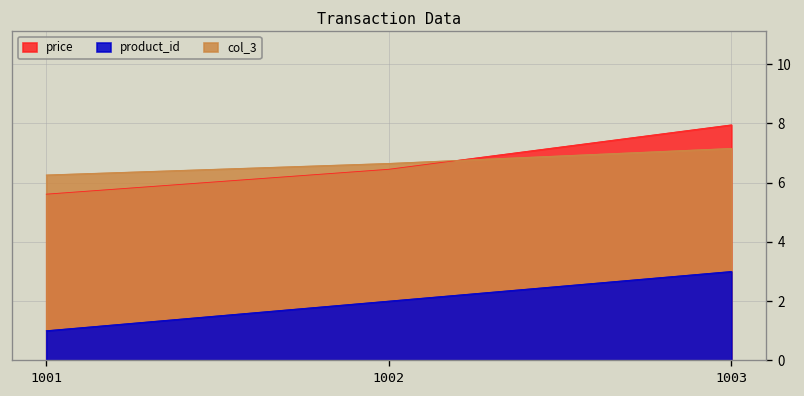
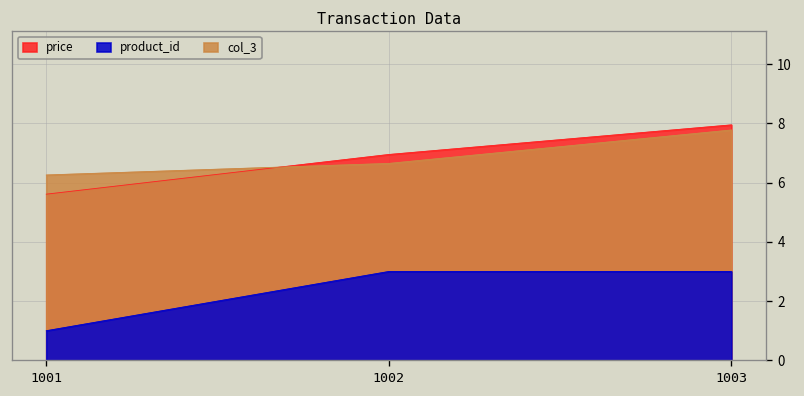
  {
    "price": {
      "1001": 5.6,
-     "1002": 6.5,
+     "1002": 7.0,
      "1003": 8.0
    },
    "col_3": {
      "1001": 6.3,
      "1002": 6.6,
-     "1003": 7.2
+     "1003": 7.8
    },
    "product_id": {
      "1001": 1,
-     "1002": 2,
+     "1002": 3,
      "1003": 3
    }
  }
